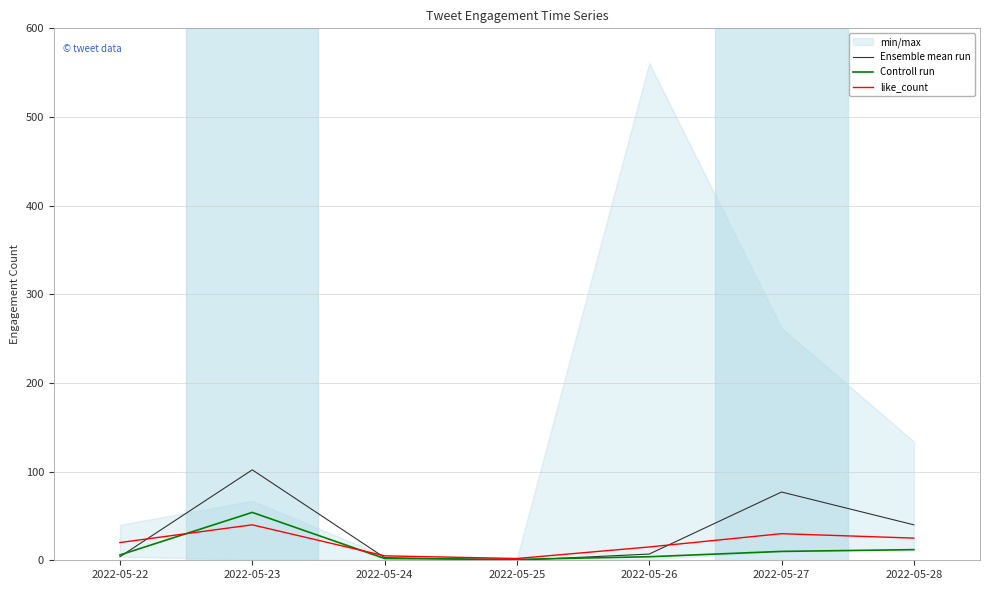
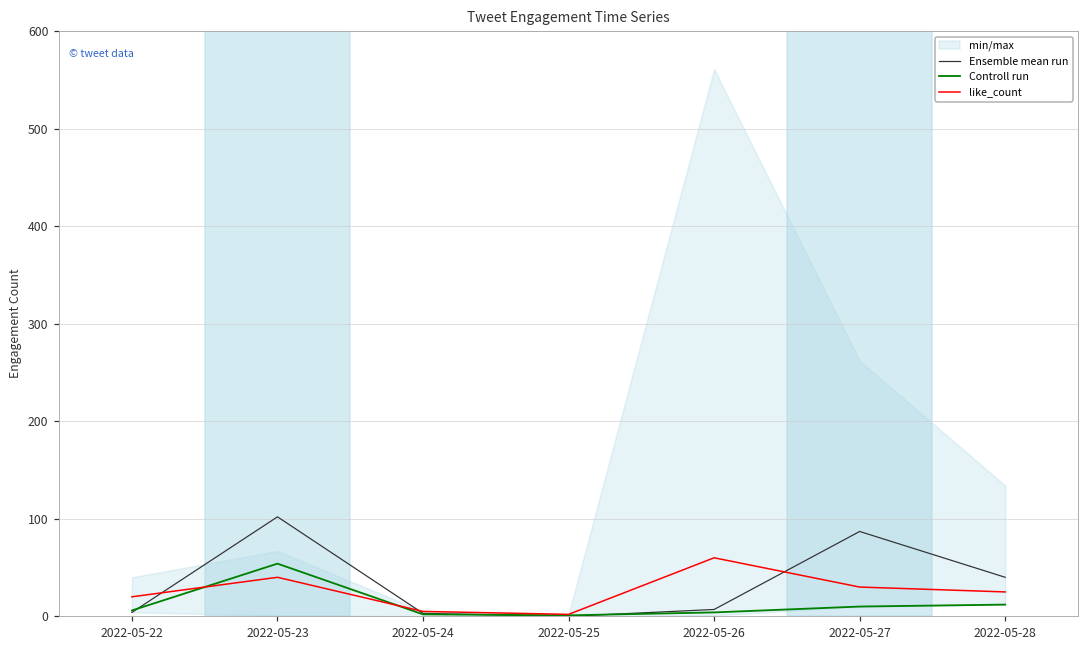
  {
    "Ensemble mean run": {
      "2022-05-23": 100,
      "2022-05-26": 10,
-     "2022-05-27": 80,
+     "2022-05-27": 90,
      "2022-05-28": 40
    },
    "Controll run": {
      "2022-05-23": 50,
      "2022-05-26": 0,
      "2022-05-27": 10,
      "2022-05-28": 10
    },
    "like_count": {
      "2022-05-22": 20,
      "2022-05-23": 40,
-     "2022-05-26": 20,
+     "2022-05-26": 60,
      "2022-05-27": 30,
      "2022-05-28": 30
    }
  }
